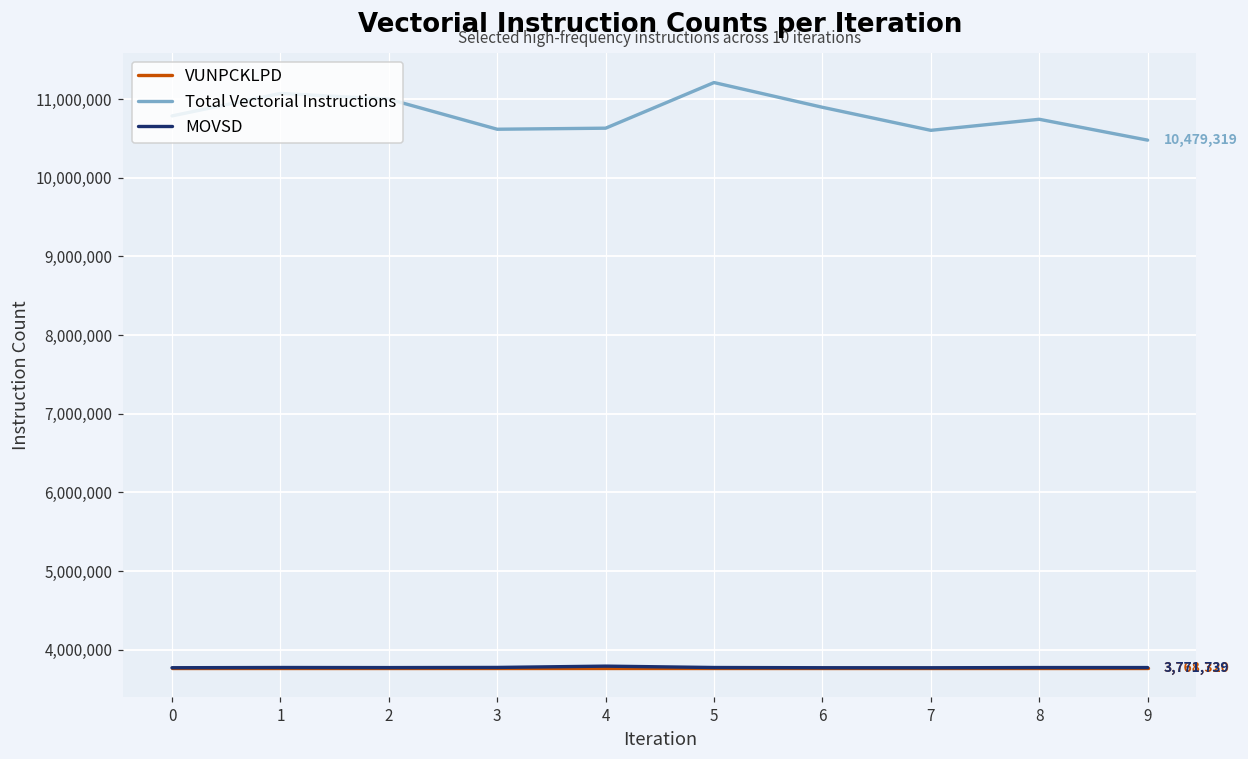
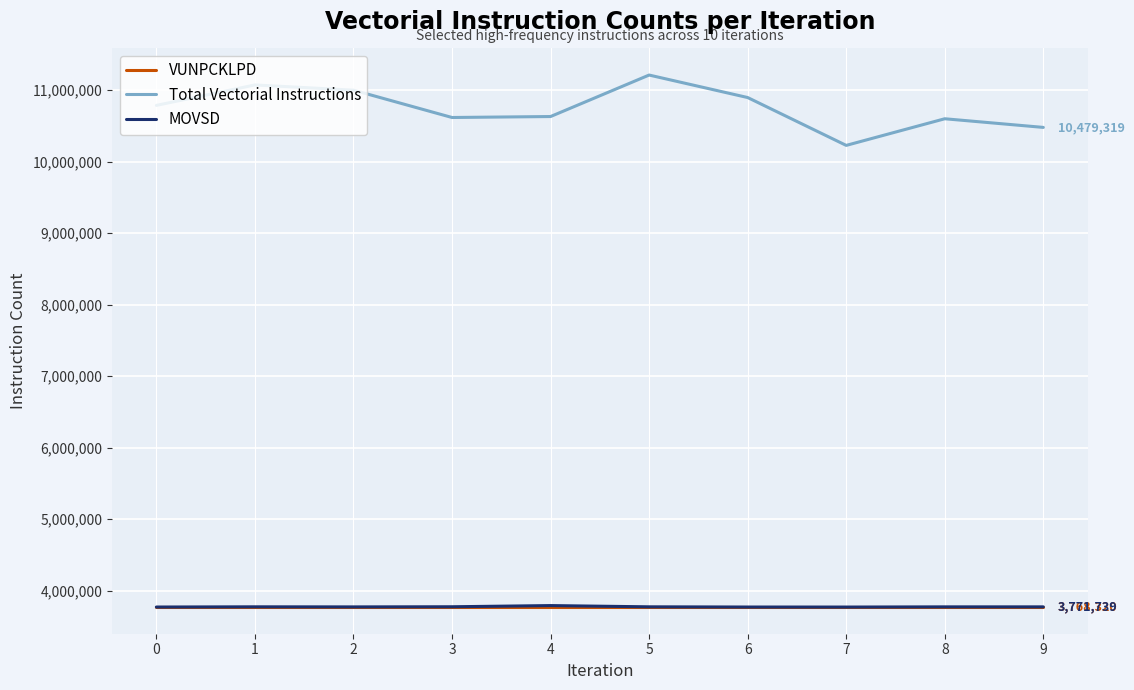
  {
    "Total Vectorial Instructions": {
      "3": "10,600,000",
      "4": "10,600,000",
      "5": "11,200,000",
      "6": "10,900,000",
-     "7": "10,600,000",
-     "8": "10,700,000"
+     "7": "10,200,000",
+     "8": "10,600,000"
    }
  }
